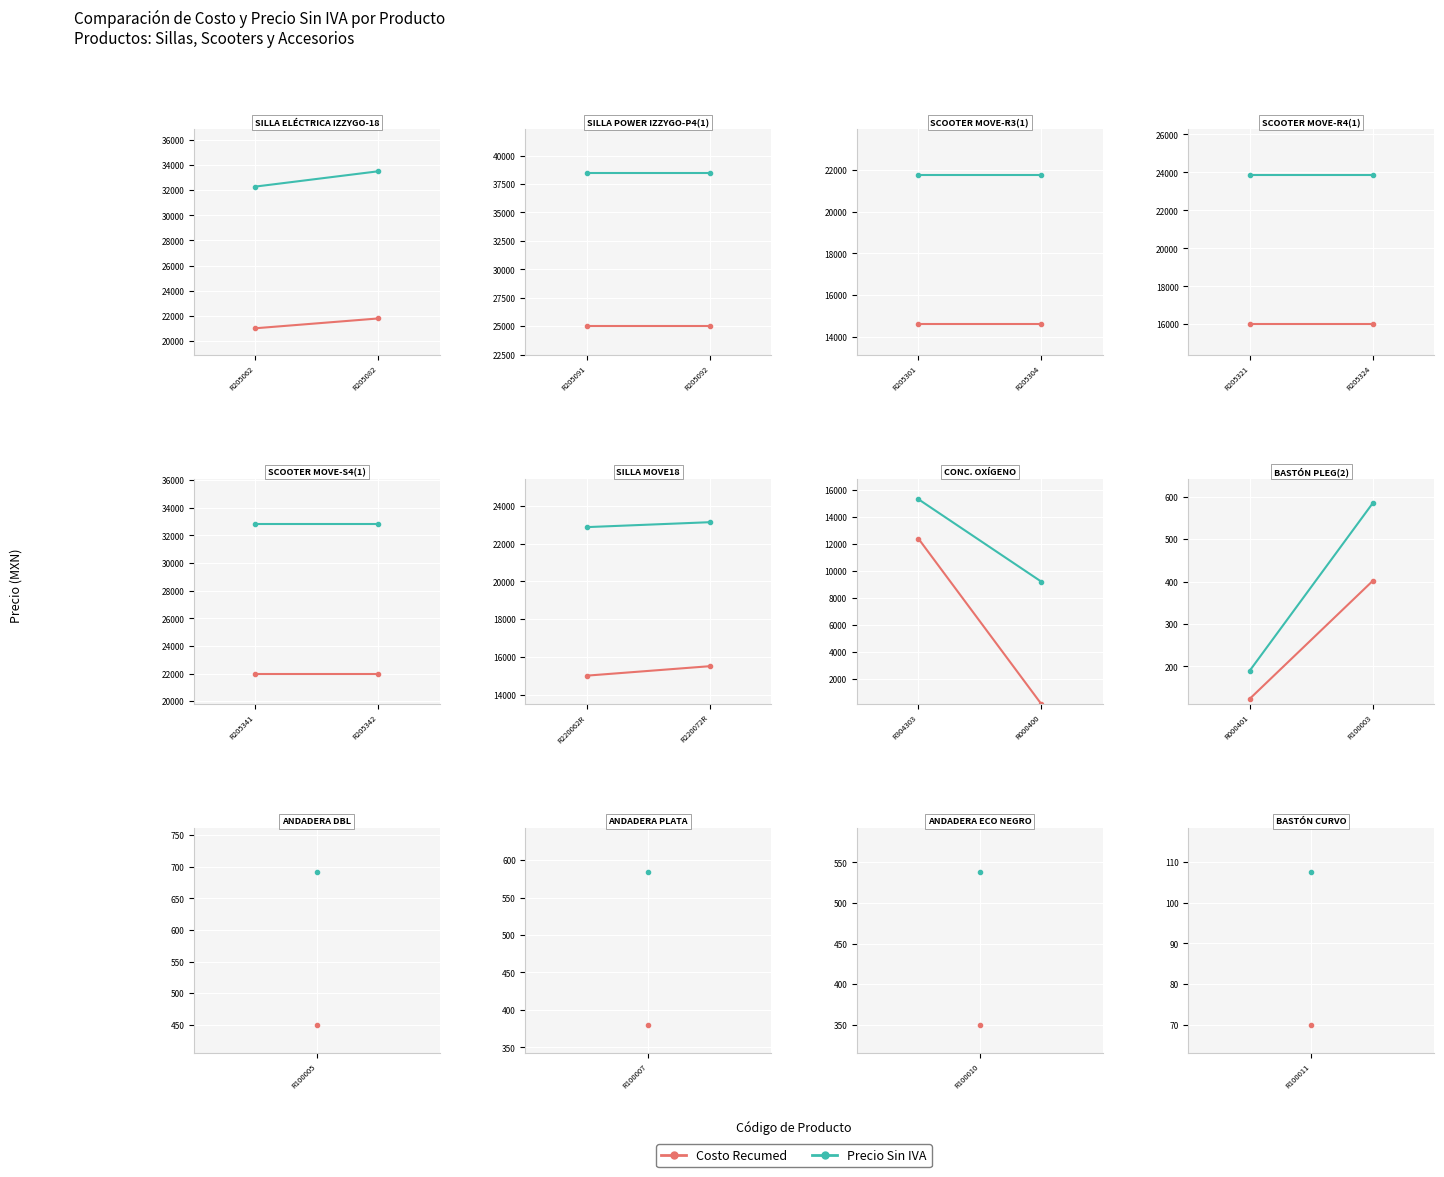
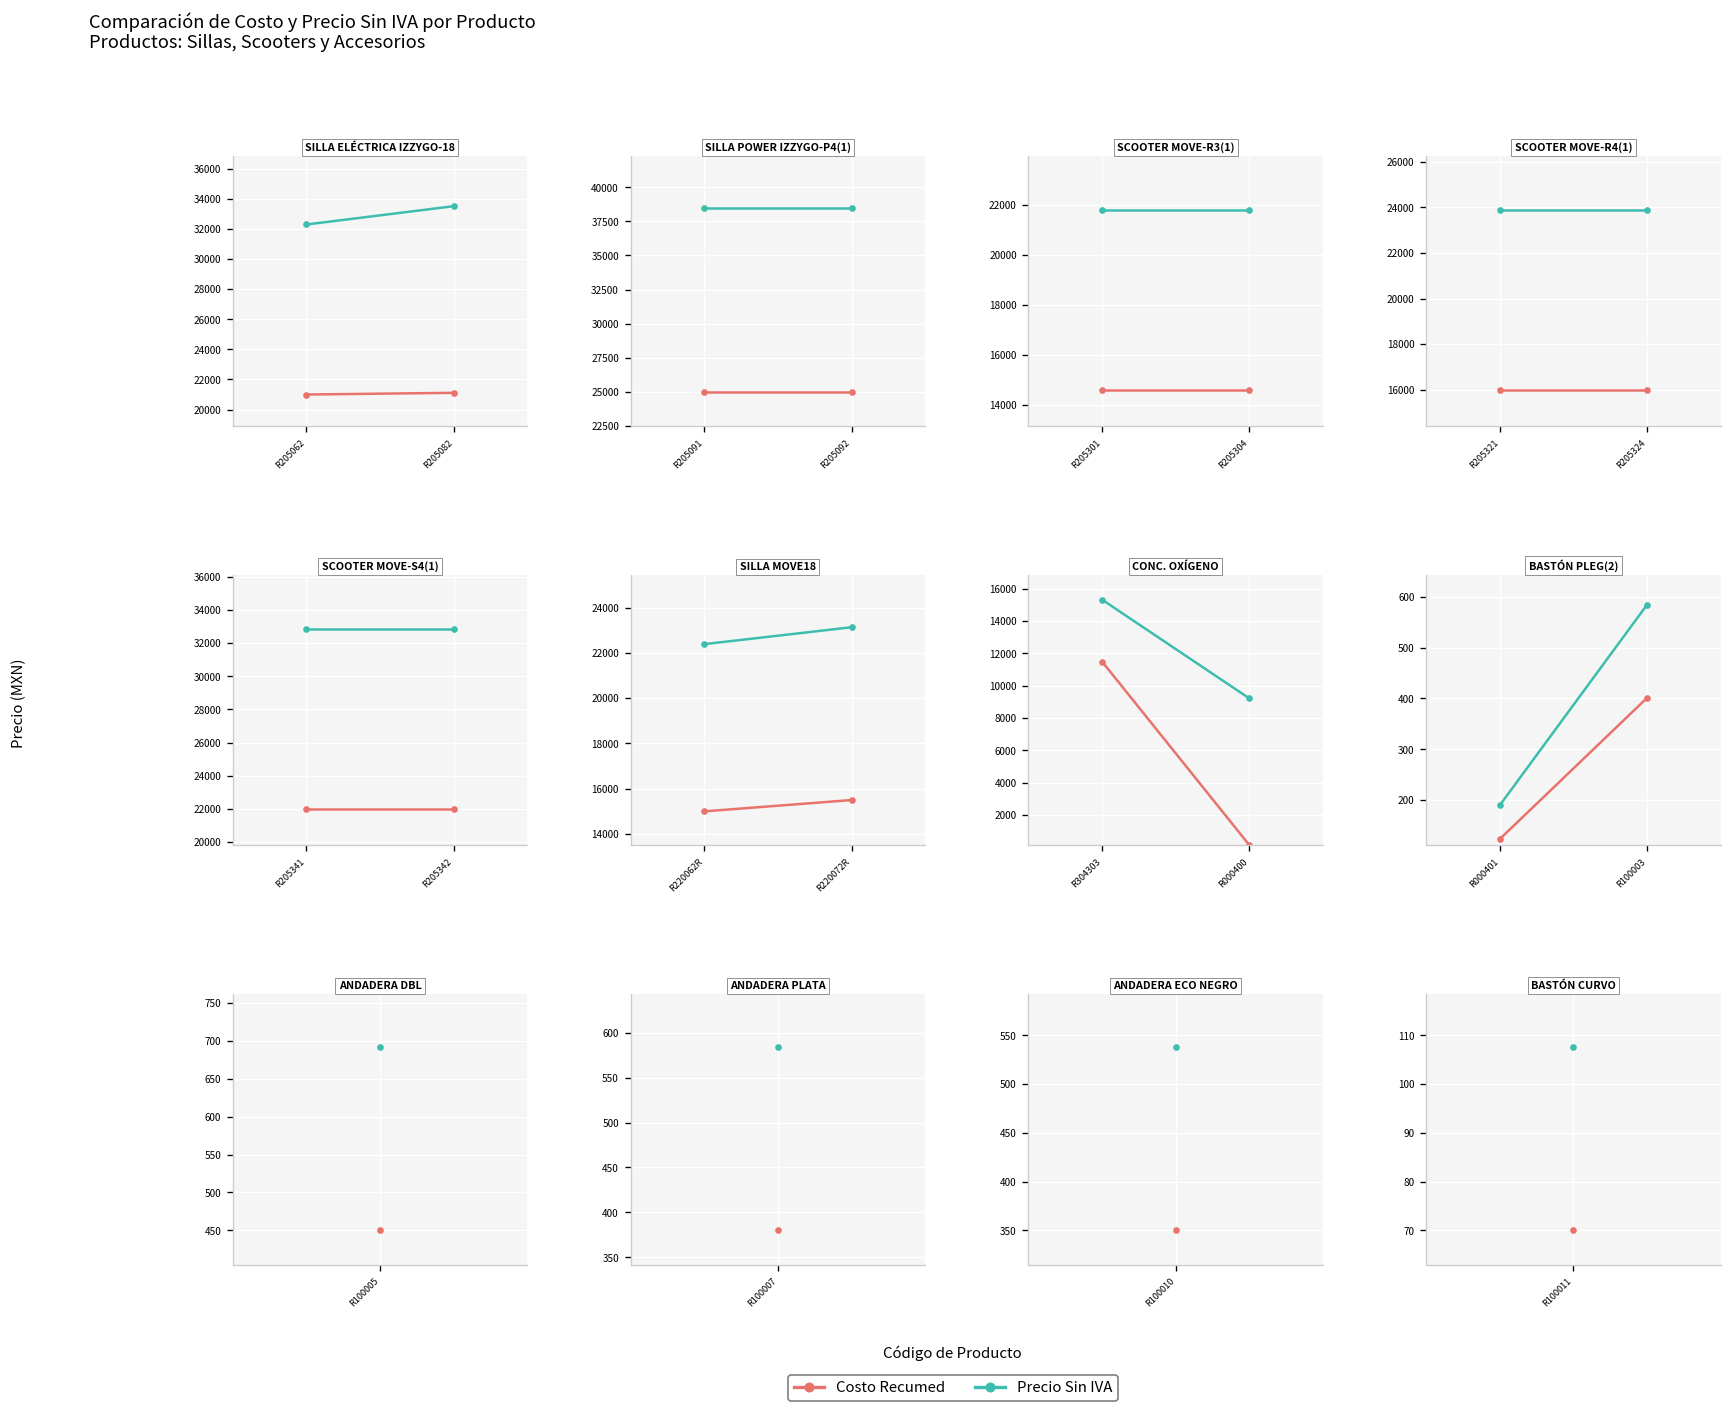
  {
    "SILLA ELÉCTRICA IZZYGO-18": {
      "Precio Sin IVA": {
        "R205062": 32300,
        "R205082": 33500
      },
      "Costo Recumed": {
        "R205062": 21000,
-       "R205082": 21800
+       "R205082": 21100
      }
    },
    "SILLA POWER IZZYGO-P4(1)": {
      "Precio Sin IVA": {
        "R205091": 38500,
        "R205092": 38500
      },
      "Costo Recumed": {
        "R205091": 25000,
        "R205092": 25000
      }
    },
    "SCOOTER MOVE-R3(1)": {
      "Precio Sin IVA": {
        "R205301": 21800,
        "R205304": 21800
      },
      "Costo Recumed": {
        "R205301": 14600,
        "R205304": 14600
      }
    },
    "SCOOTER MOVE-R4(1)": {
      "Precio Sin IVA": {
        "R205321": 23900,
        "R205324": 23900
      },
      "Costo Recumed": {
        "R205321": 16000,
        "R205324": 16000
      }
    },
    "SCOOTER MOVE-S4(1)": {
      "Precio Sin IVA": {
        "R205341": 32800,
        "R205342": 32800
      },
      "Costo Recumed": {
        "R205341": 22000,
        "R205342": 22000
      }
    },
    "SILLA MOVE18": {
      "Precio Sin IVA": {
-       "R220062R": 22900,
+       "R220062R": 22400,
        "R220072R": 23100
      },
      "Costo Recumed": {
        "R220062R": 15000,
        "R220072R": 15500
      }
    },
    "CONC. OXÍGENO": {
      "Precio Sin IVA": {
        "R304303": 15300,
        "R000400": 9200
      },
      "Costo Recumed": {
-       "R304303": 12400,
+       "R304303": 11500,
        "R000400": 100
      }
    },
    "BASTÓN PLEG(2)": {
      "Precio Sin IVA": {
        "R000401": 190,
        "R100003": 580
      },
      "Costo Recumed": {
        "R000401": 120,
        "R100003": 400
      }
    },
    "ANDADERA DBL": {
      "Precio Sin IVA": {
        "R100005": 690
      },
      "Costo Recumed": {
        "R100005": 450
      }
    },
    "ANDADERA PLATA": {
      "Precio Sin IVA": {
        "R100007": 580
      },
      "Costo Recumed": {
        "R100007": 380
      }
    },
    "ANDADERA ECO NEGRO": {
      "Precio Sin IVA": {
        "R100010": 540
      },
      "Costo Recumed": {
        "R100010": 350
      }
    },
    "BASTÓN CURVO": {
      "Precio Sin IVA": {
        "R100011": 108
      },
      "Costo Recumed": {
        "R100011": 70
      }
    }
  }
